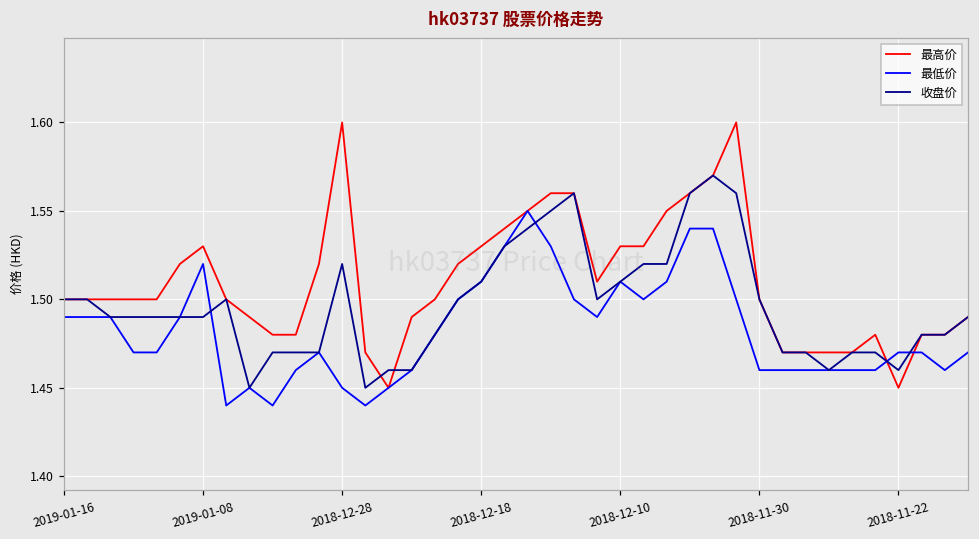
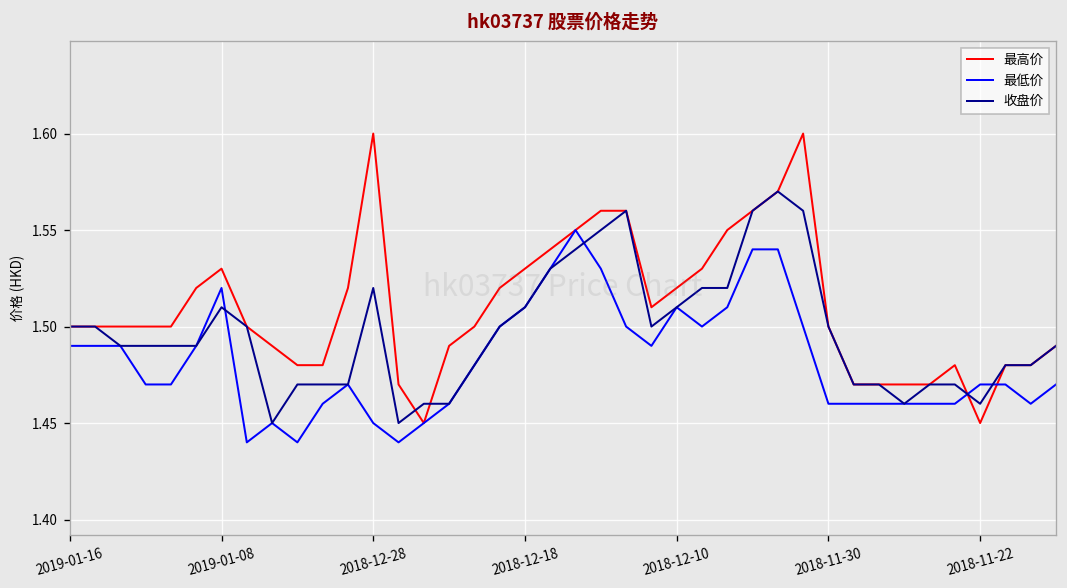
  {
    "最高价": {
      "2019-01-08": 1.53,
      "2018-12-28": 1.60,
      "2018-12-18": 1.53,
-     "2018-12-10": 1.53,
+     "2018-12-10": 1.52,
      "2018-11-22": 1.45
    },
    "最低价": {
      "2019-01-16": 1.49,
      "2019-01-08": 1.52,
      "2018-12-28": 1.45,
      "2018-11-30": 1.46,
      "2018-11-22": 1.47
    },
    "收盘价": {
-     "2019-01-08": 1.49,
+     "2019-01-08": 1.51,
      "2018-12-28": 1.52,
      "2018-11-22": 1.46
    }
  }
